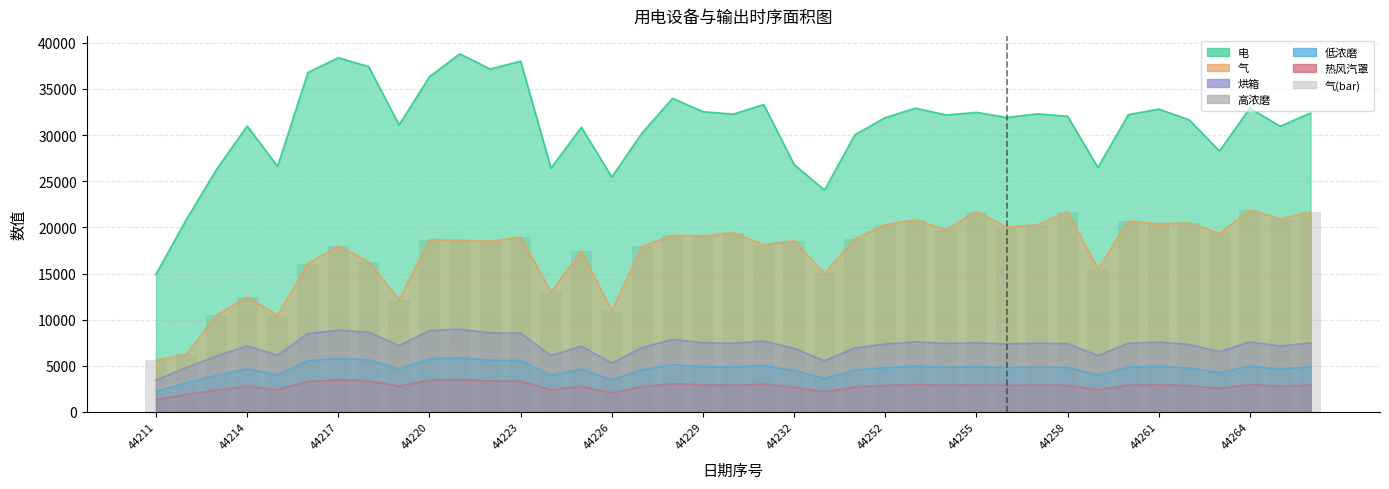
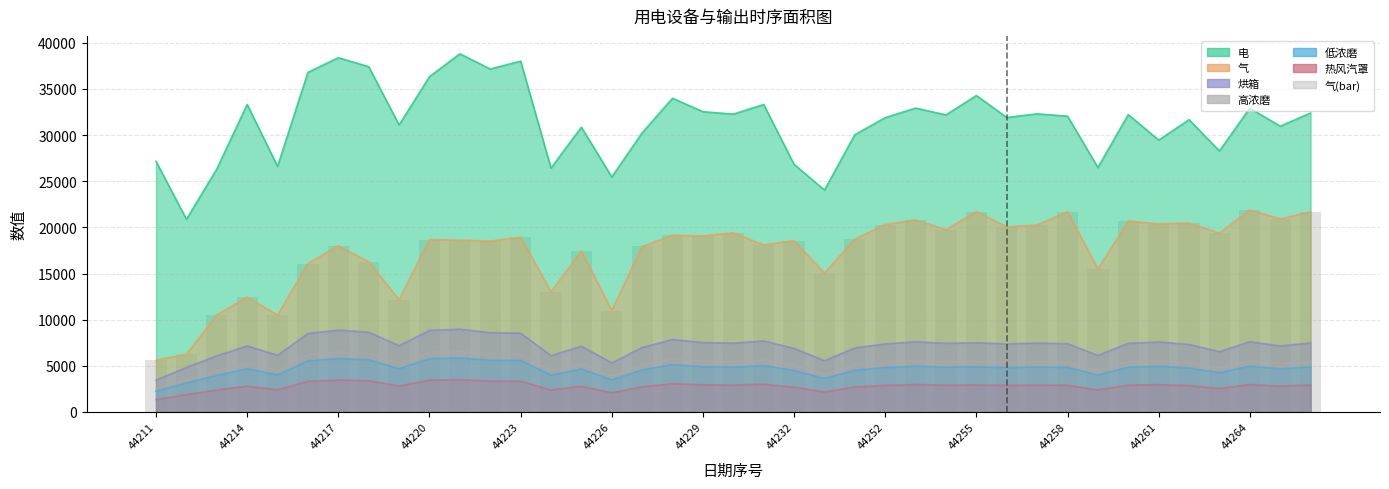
  {
    "电": {
-     "44211": 15000,
-     "44214": 31000,
+     "44211": 27000,
+     "44214": 33000,
      "44217": 38000,
      "44220": 36000,
      "44223": 38000,
      "44226": 25000,
      "44229": 33000,
      "44232": 27000,
      "44252": 32000,
-     "44255": 32000,
+     "44255": 34000,
      "44258": 32000,
-     "44261": 33000
+     "44261": 29000
    }
  }
